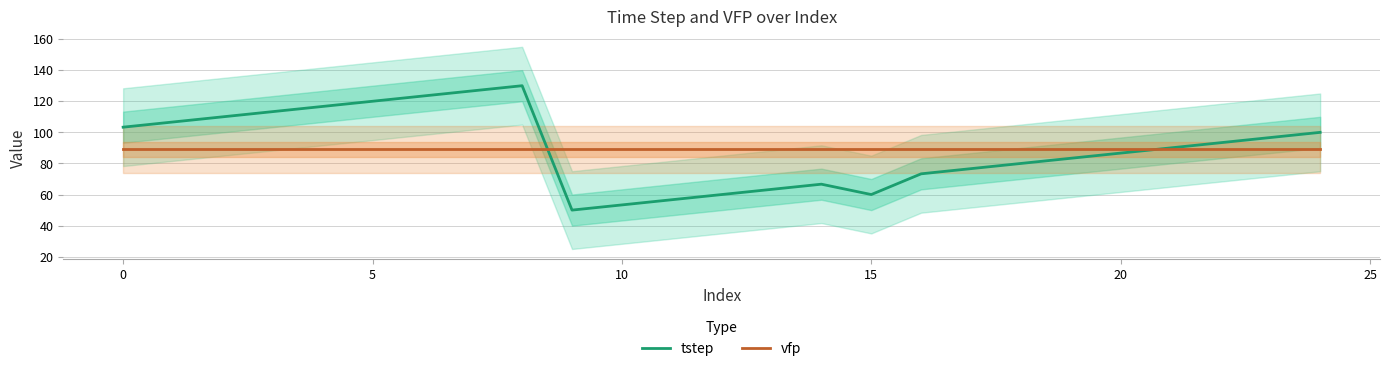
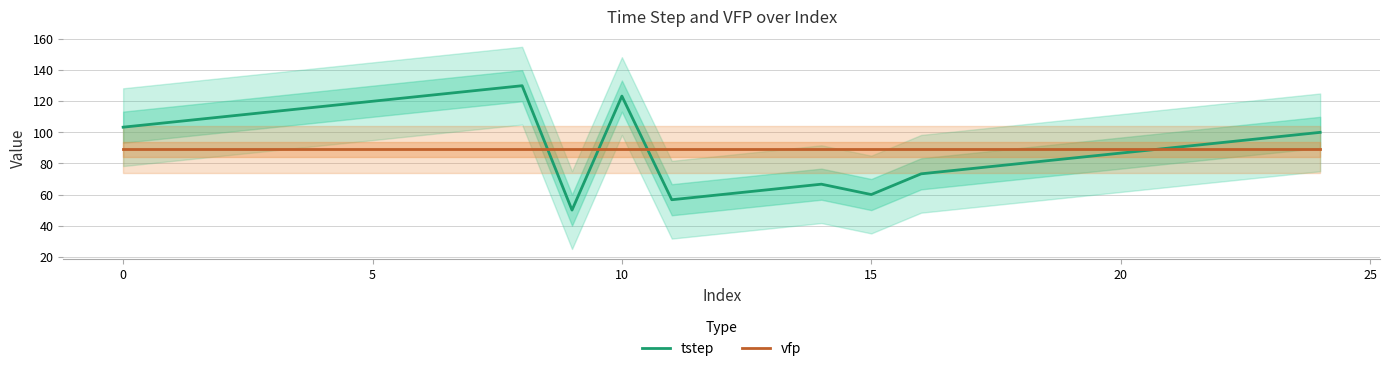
  {
    "tstep": {
      "5": 120,
-     "10": 53,
+     "10": 123,
      "15": 60,
      "20": 87
    }
  }
